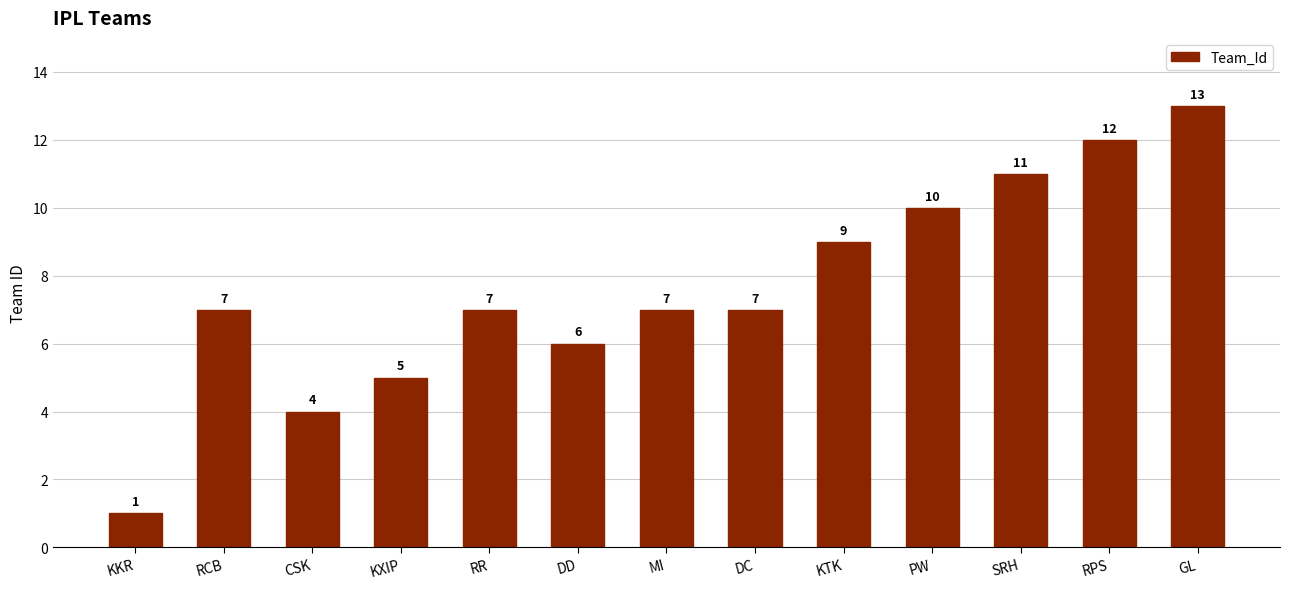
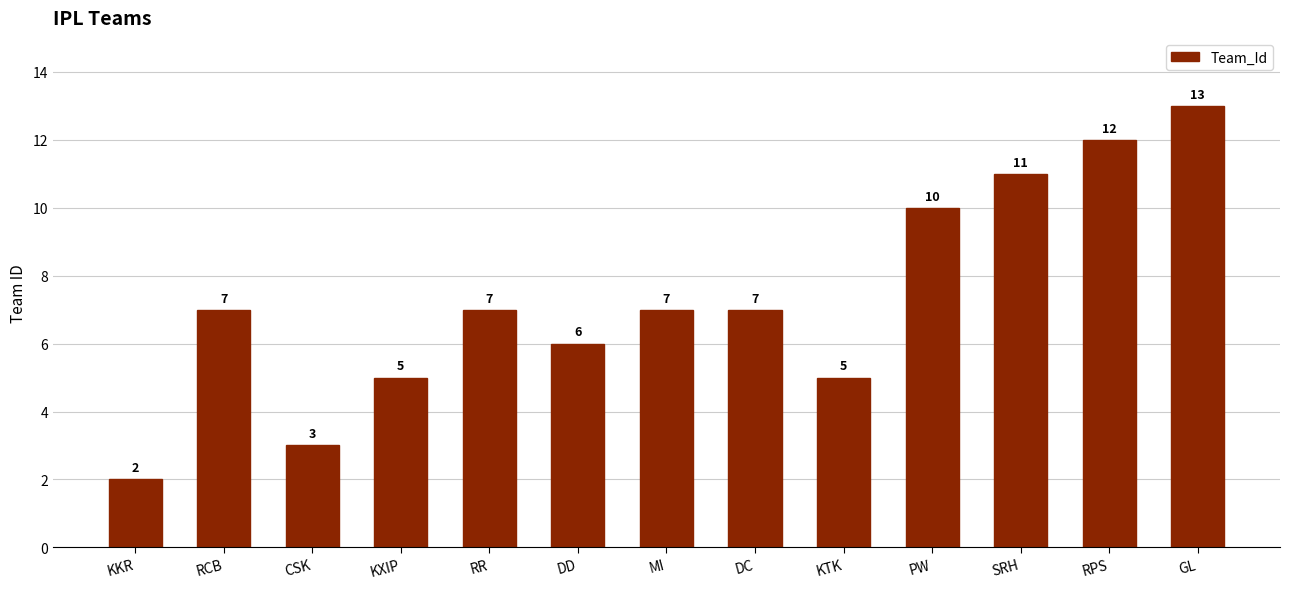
  {
-   "KKR": 1,
+   "KKR": 2,
    "RCB": 7,
-   "CSK": 4,
+   "CSK": 3,
    "KXIP": 5,
    "RR": 7,
    "DD": 6,
    "MI": 7,
    "DC": 7,
-   "KTK": 9,
+   "KTK": 5,
    "PW": 10,
    "SRH": 11,
    "RPS": 12,
    "GL": 13
  }
